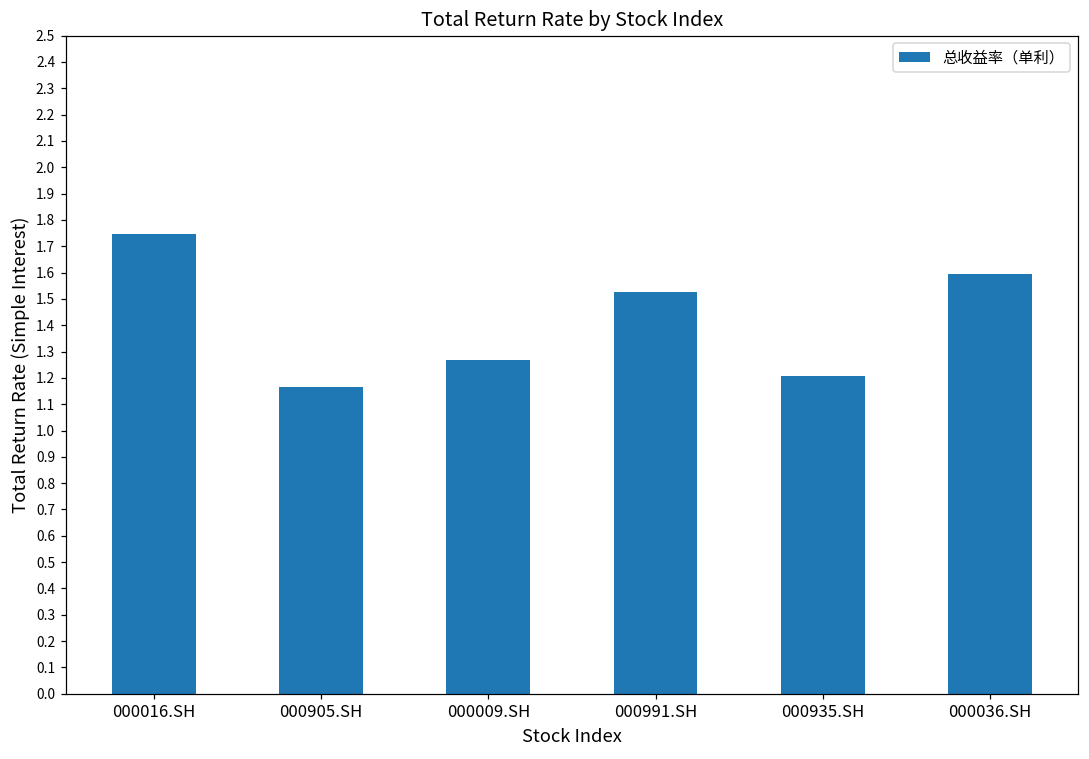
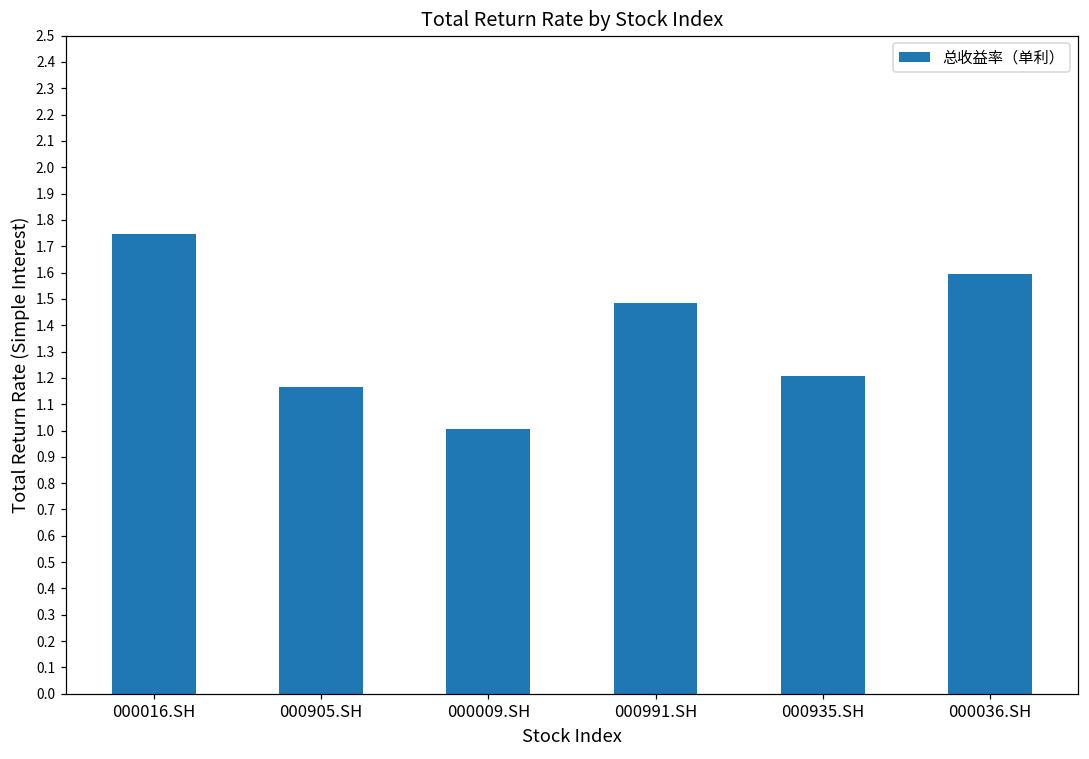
  {
    "000016.SH": 1.75,
    "000905.SH": 1.17,
-   "000009.SH": 1.27,
-   "000991.SH": 1.53,
+   "000009.SH": 1.00,
+   "000991.SH": 1.49,
    "000935.SH": 1.21,
    "000036.SH": 1.59
  }
